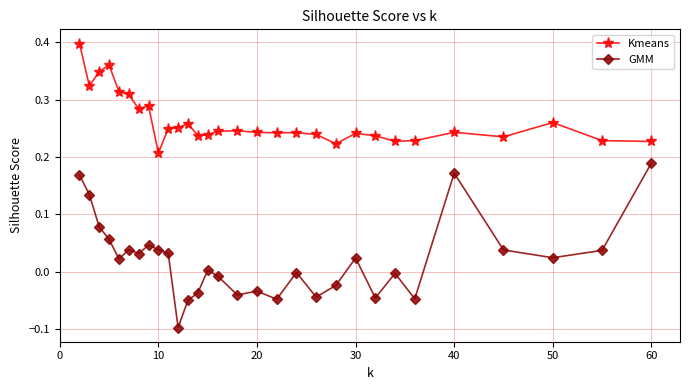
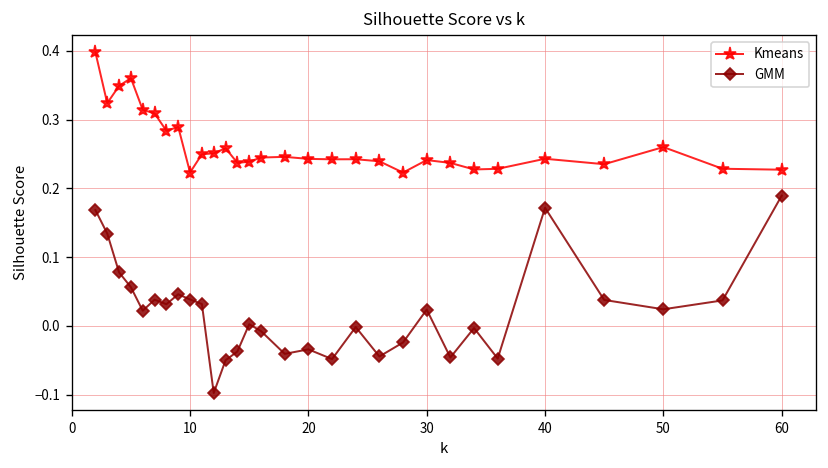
  {
    "Kmeans": {
-     "10": 0.21,
+     "10": 0.22,
      "20": 0.24,
      "30": 0.24,
      "40": 0.24,
      "50": 0.26,
      "60": 0.23
    },
    "GMM": {
      "10": 0.04,
      "20": -0.03,
      "30": 0.02,
      "40": 0.17,
      "50": 0.02,
      "60": 0.19
    }
  }
